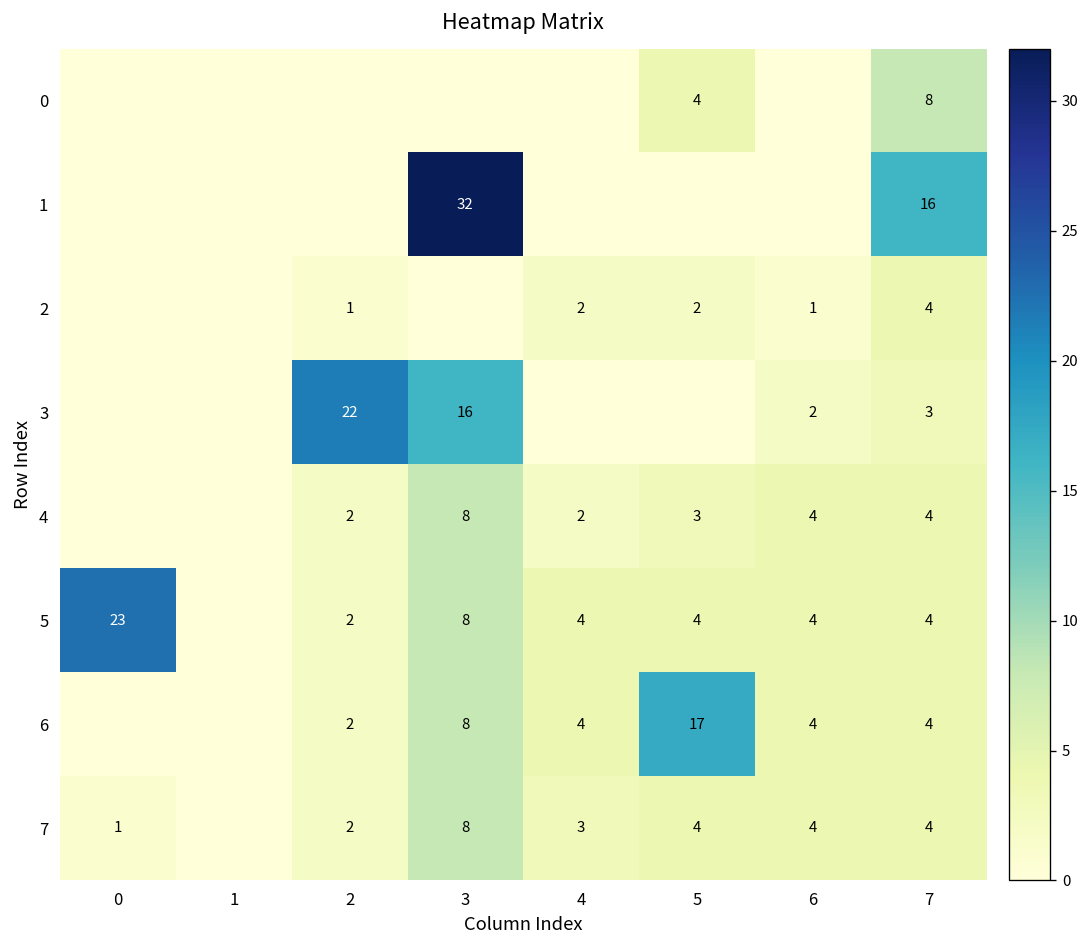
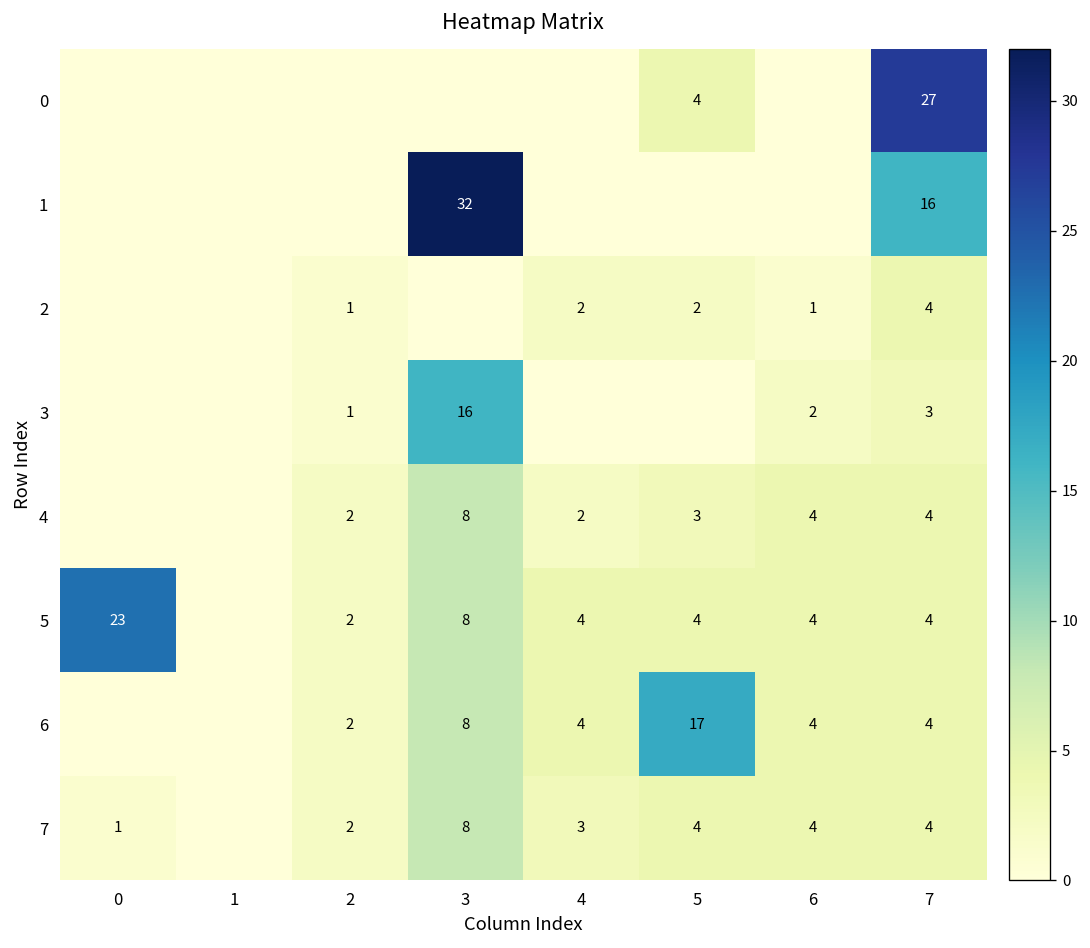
  {
    "0": {
      "5": 4,
-     "7": 8
+     "7": 27
    },
    "1": {
      "3": 32,
      "7": 16
    },
    "2": {
      "2": 1,
      "4": 2,
      "5": 2,
      "6": 1,
      "7": 4
    },
    "3": {
-     "2": 22,
+     "2": 1,
      "3": 16,
      "6": 2,
      "7": 3
    },
    "4": {
      "2": 2,
      "3": 8,
      "4": 2,
      "5": 3,
      "6": 4,
      "7": 4
    },
    "5": {
      "0": 23,
      "2": 2,
      "3": 8,
      "4": 4,
      "5": 4,
      "6": 4,
      "7": 4
    },
    "6": {
      "2": 2,
      "3": 8,
      "4": 4,
      "5": 17,
      "6": 4,
      "7": 4
    },
    "7": {
      "0": 1,
      "2": 2,
      "3": 8,
      "4": 3,
      "5": 4,
      "6": 4,
      "7": 4
    }
  }
